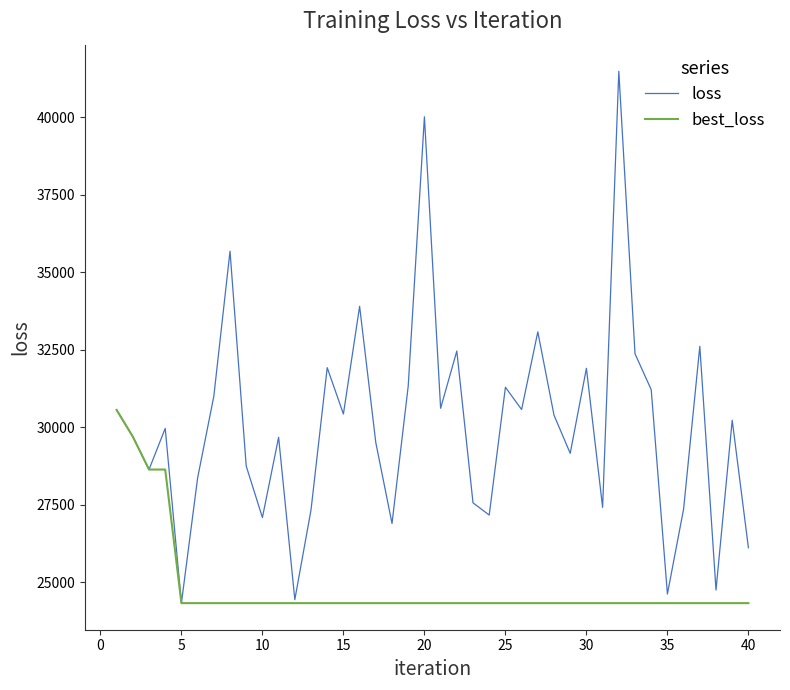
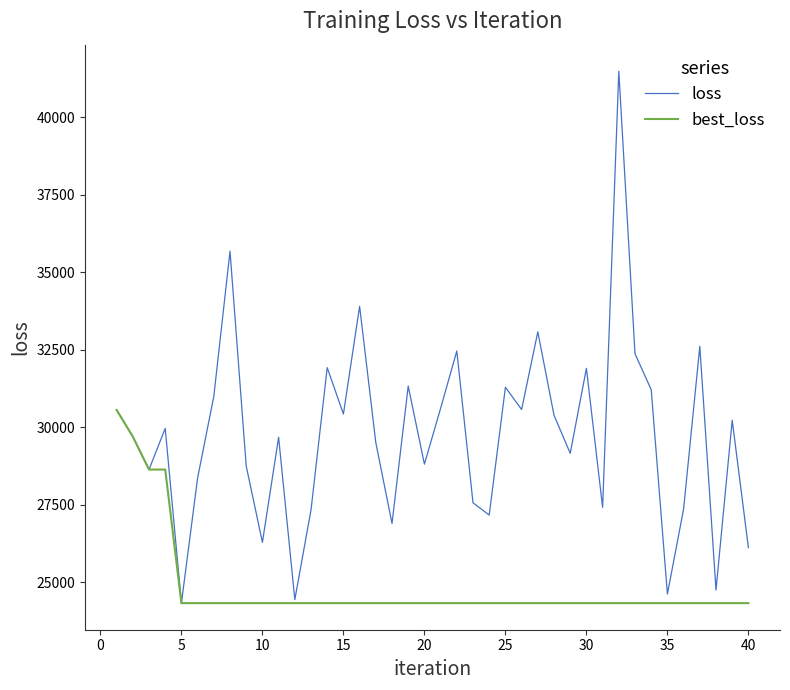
  {
    "loss": {
-     "10": 27100,
+     "10": 26300,
      "15": 30400,
-     "20": 40000,
+     "20": 28800,
      "25": 31300,
      "30": 31900,
      "35": 24600,
      "40": 26100
    },
    "best_loss": {
      "10": 24300,
      "15": 24300,
      "20": 24300,
      "25": 24300,
      "30": 24300,
      "35": 24300,
      "40": 24300
    }
  }
